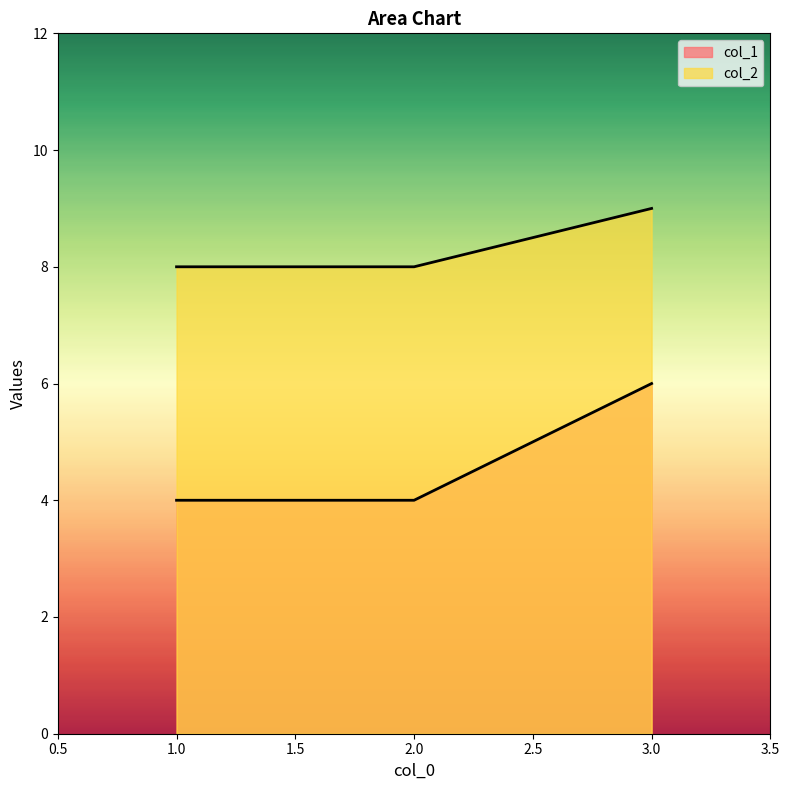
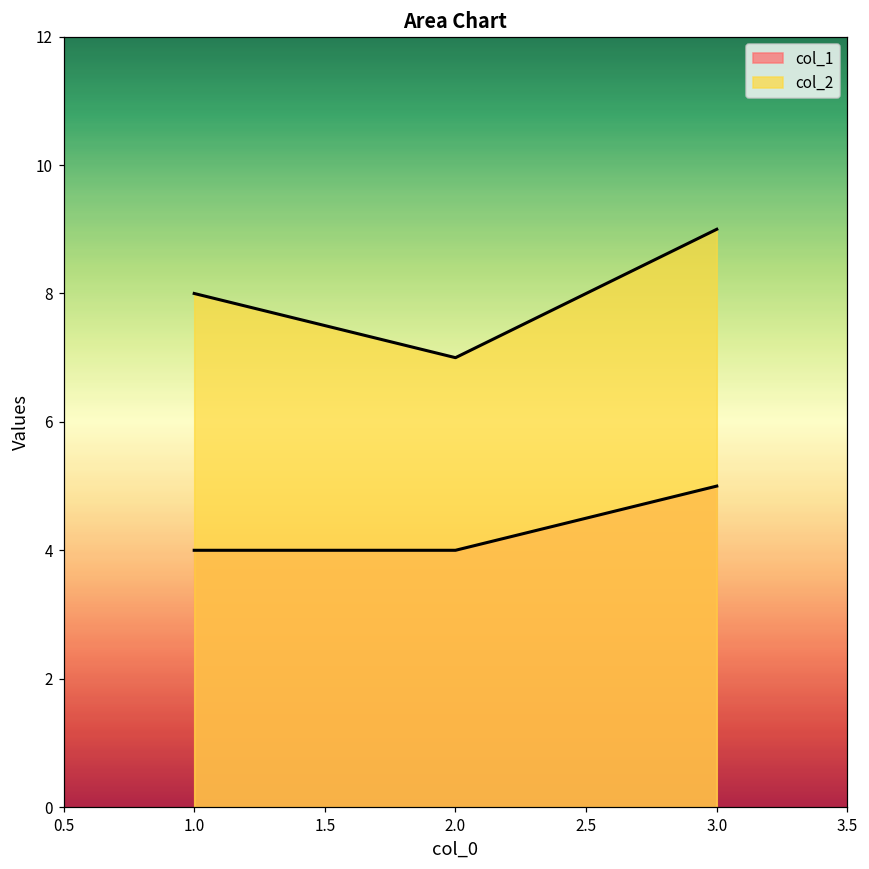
  {
    "col_1": {
      "1.0": 4,
      "2.0": 4,
-     "3.0": 6
+     "3.0": 5
    },
    "col_2": {
      "1.0": 8,
-     "2.0": 8,
+     "2.0": 7,
      "3.0": 9
    }
  }
